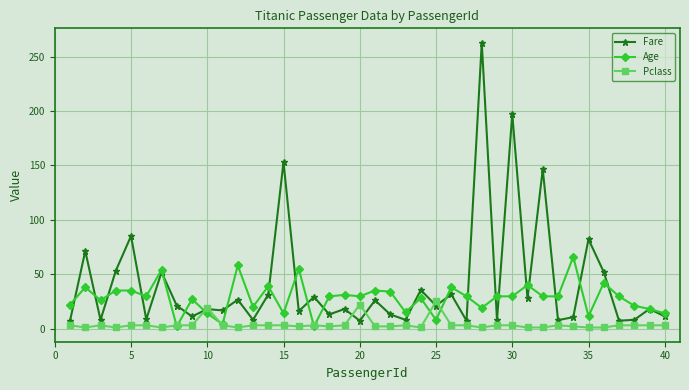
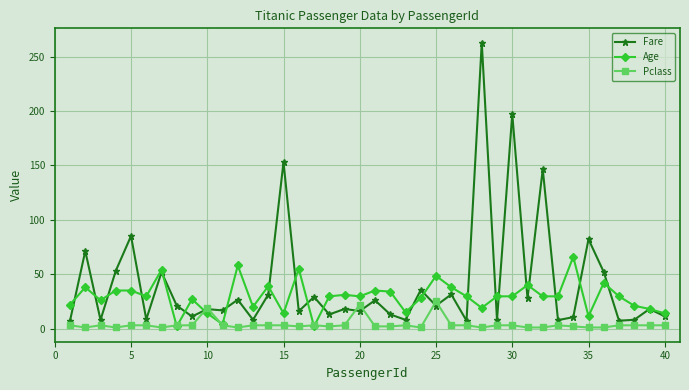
  {
    "Fare": {
      "5": 85,
      "15": 153,
-     "20": 7,
+     "20": 16,
      "25": 21,
      "30": 197,
      "35": 82,
      "40": 11
    },
    "Age": {
      "5": 35,
      "10": 14,
      "15": 14,
      "20": 30,
-     "25": 8,
+     "25": 49,
      "30": 30,
      "35": 11,
      "40": 14
    },
    "Pclass": {
      "5": 3,
      "15": 3,
      "20": 22,
      "25": 25,
      "30": 3,
      "35": 1,
      "40": 3
    }
  }
